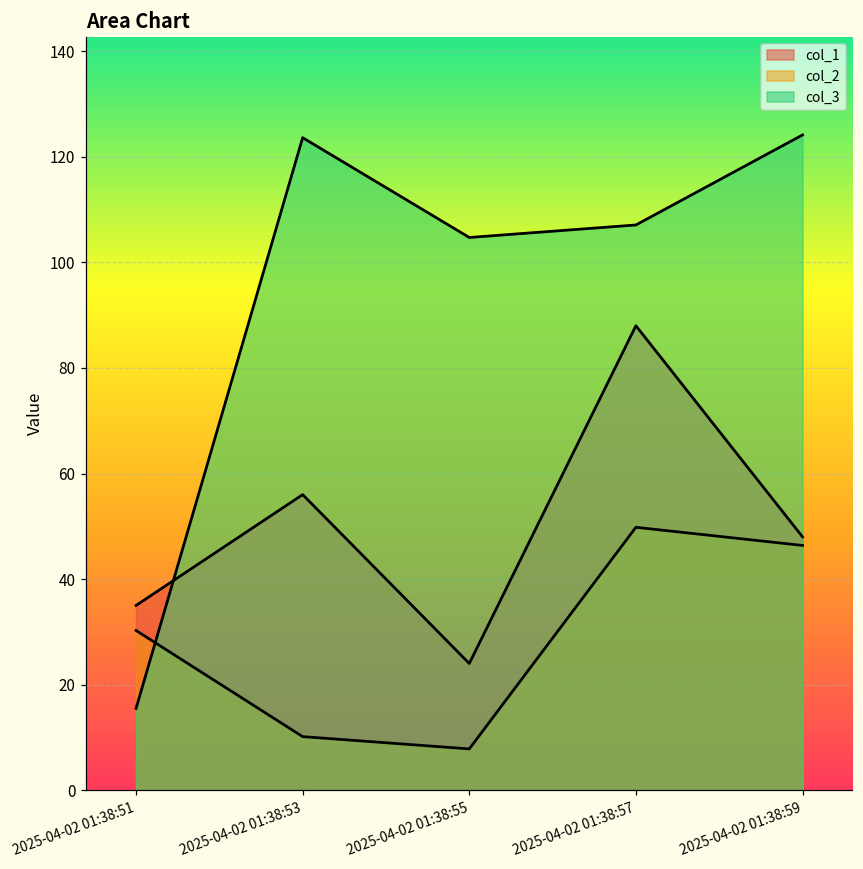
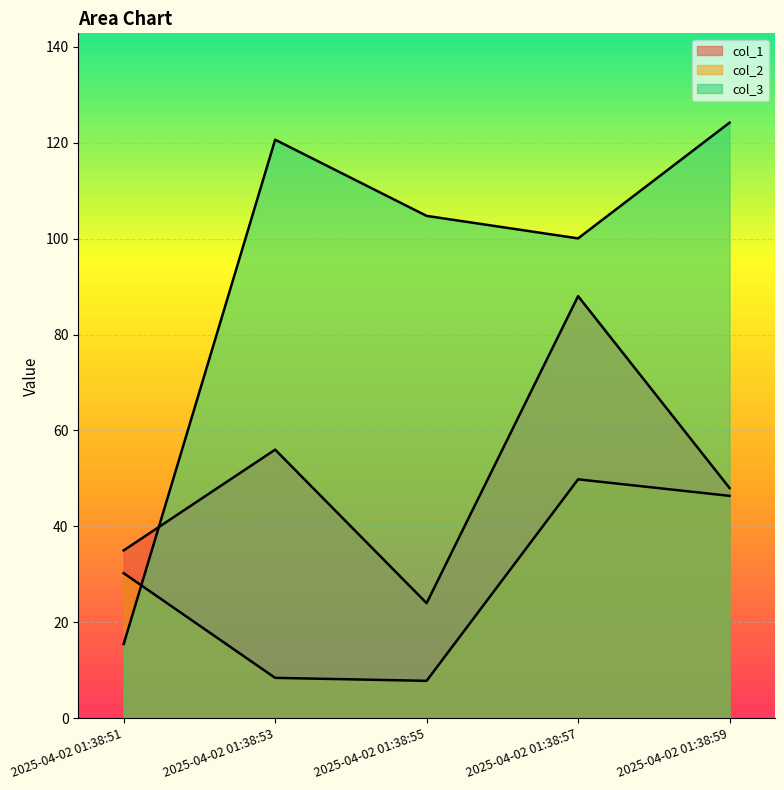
  {
    "col_1": {
      "2025-04-02 01:38:51": 35,
      "2025-04-02 01:38:53": 56,
      "2025-04-02 01:38:55": 24,
      "2025-04-02 01:38:57": 88,
      "2025-04-02 01:38:59": 48
    },
    "col_2": {
      "2025-04-02 01:38:51": 30,
-     "2025-04-02 01:38:53": 10,
+     "2025-04-02 01:38:53": 8,
      "2025-04-02 01:38:55": 8,
      "2025-04-02 01:38:57": 50,
      "2025-04-02 01:38:59": 46
    },
    "col_3": {
      "2025-04-02 01:38:51": 15,
-     "2025-04-02 01:38:53": 124,
+     "2025-04-02 01:38:53": 121,
      "2025-04-02 01:38:55": 105,
-     "2025-04-02 01:38:57": 107,
+     "2025-04-02 01:38:57": 100,
      "2025-04-02 01:38:59": 124
    }
  }
